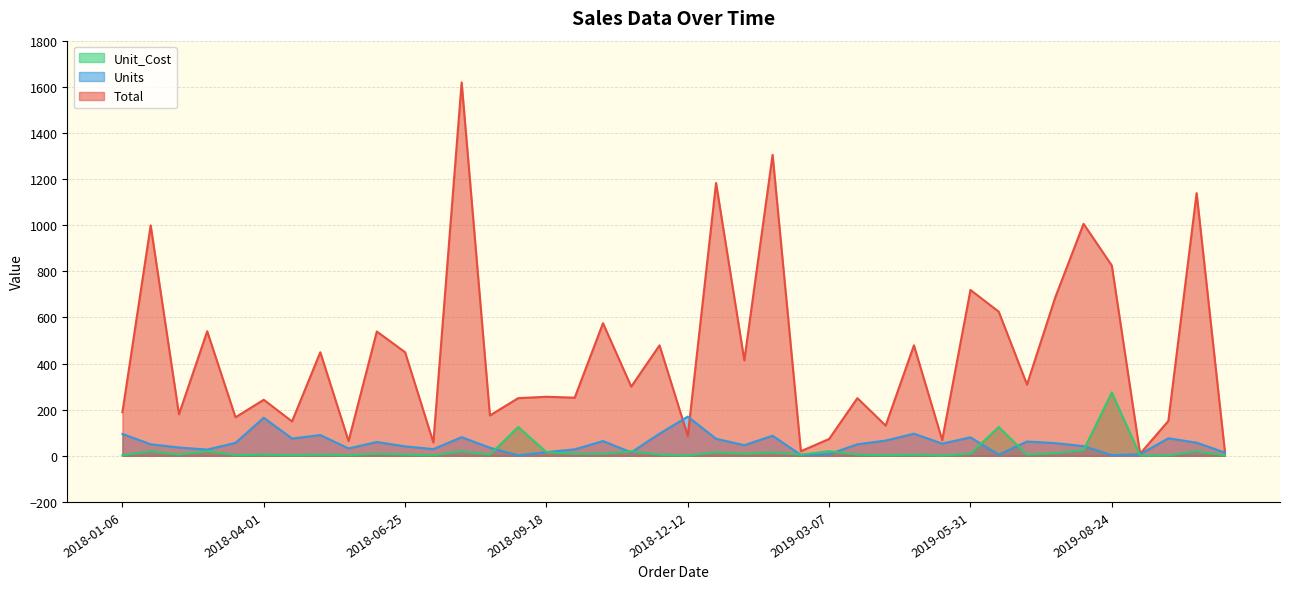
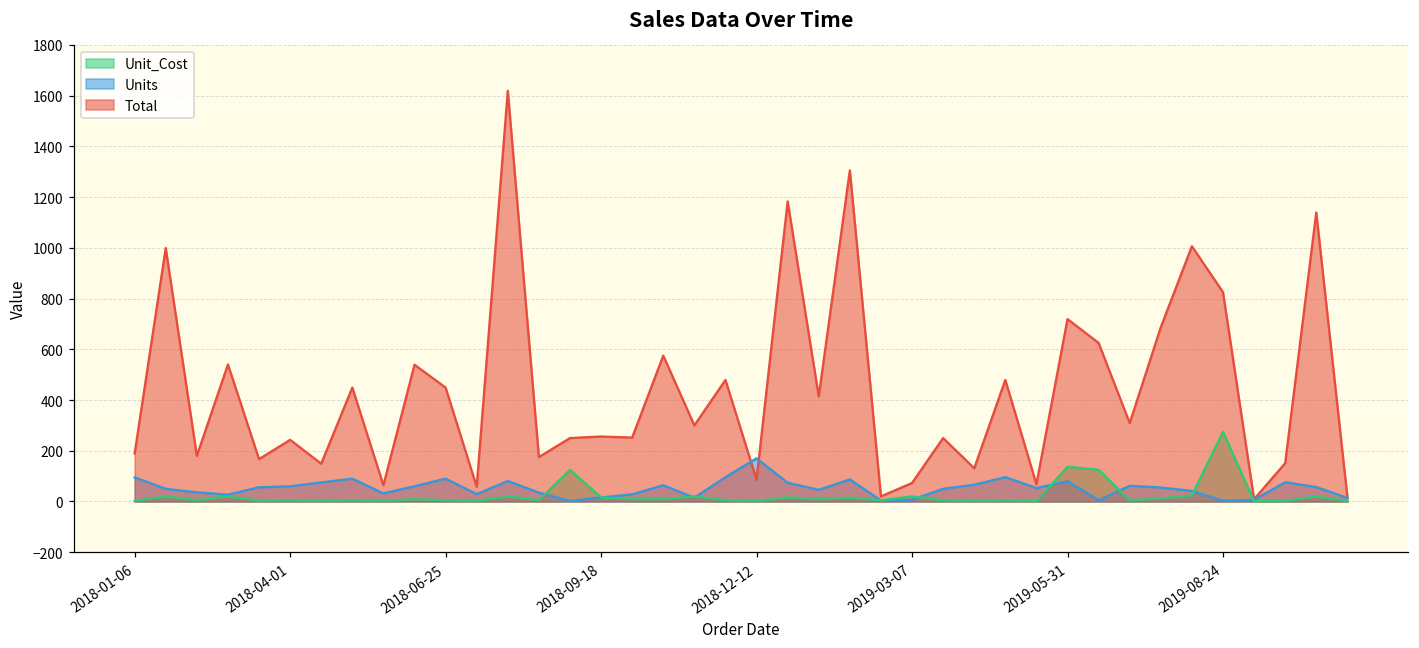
  {
    "Unit_Cost": {
      "2018-01-06": 0,
      "2018-04-01": 10,
      "2018-06-25": 10,
      "2018-12-12": 0,
      "2019-03-07": 20,
-     "2019-05-31": 10,
+     "2019-05-31": 140,
      "2019-08-24": 280
    },
    "Units": {
      "2018-01-06": 100,
-     "2018-04-01": 170,
-     "2018-06-25": 40,
+     "2018-04-01": 60,
+     "2018-06-25": 90,
      "2018-12-12": 170,
      "2019-03-07": 10,
      "2019-05-31": 80,
      "2019-08-24": 0
    },
    "Total": {
      "2018-01-06": 190,
      "2018-04-01": 240,
      "2018-06-25": 450,
      "2018-09-18": 260,
      "2018-12-12": 90,
      "2019-03-07": 70,
      "2019-05-31": 720,
      "2019-08-24": 830
    }
  }
